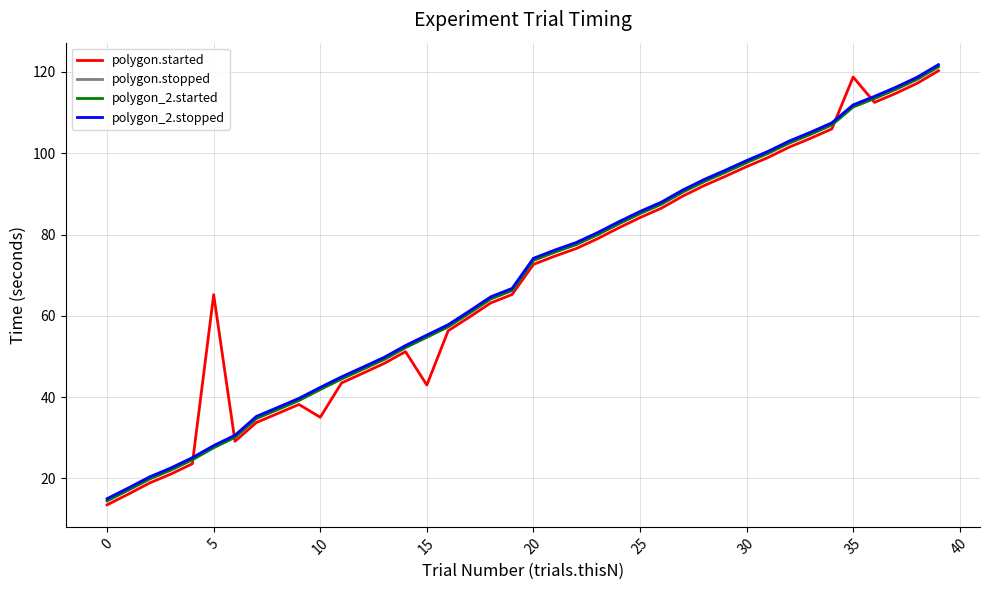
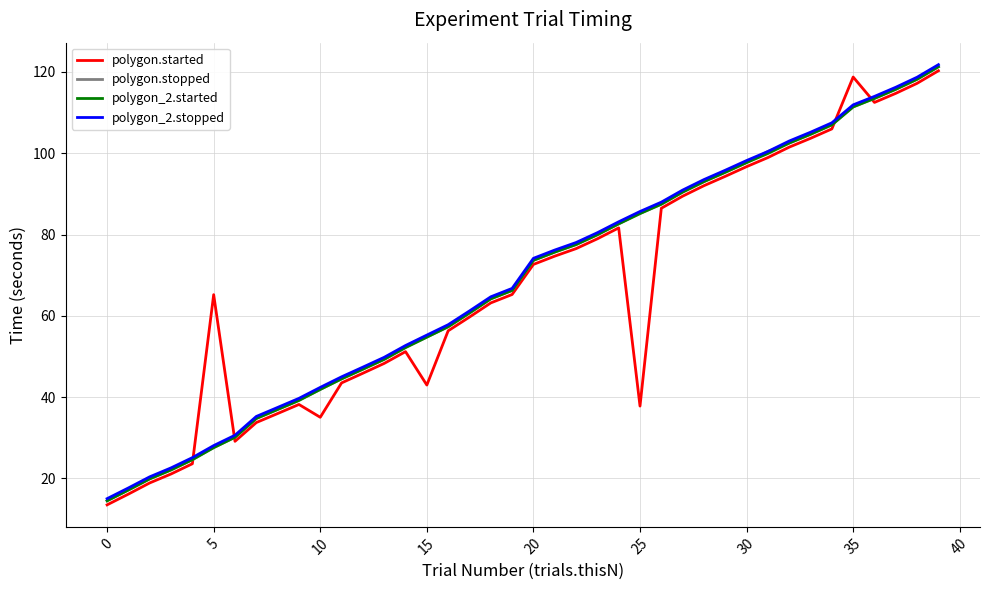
  {
    "polygon.started": {
      "0": 13,
      "5": 65,
      "10": 35,
      "15": 43,
      "20": 73,
-     "25": 84,
+     "25": 38,
      "30": 97,
      "35": 119
    }
  }
